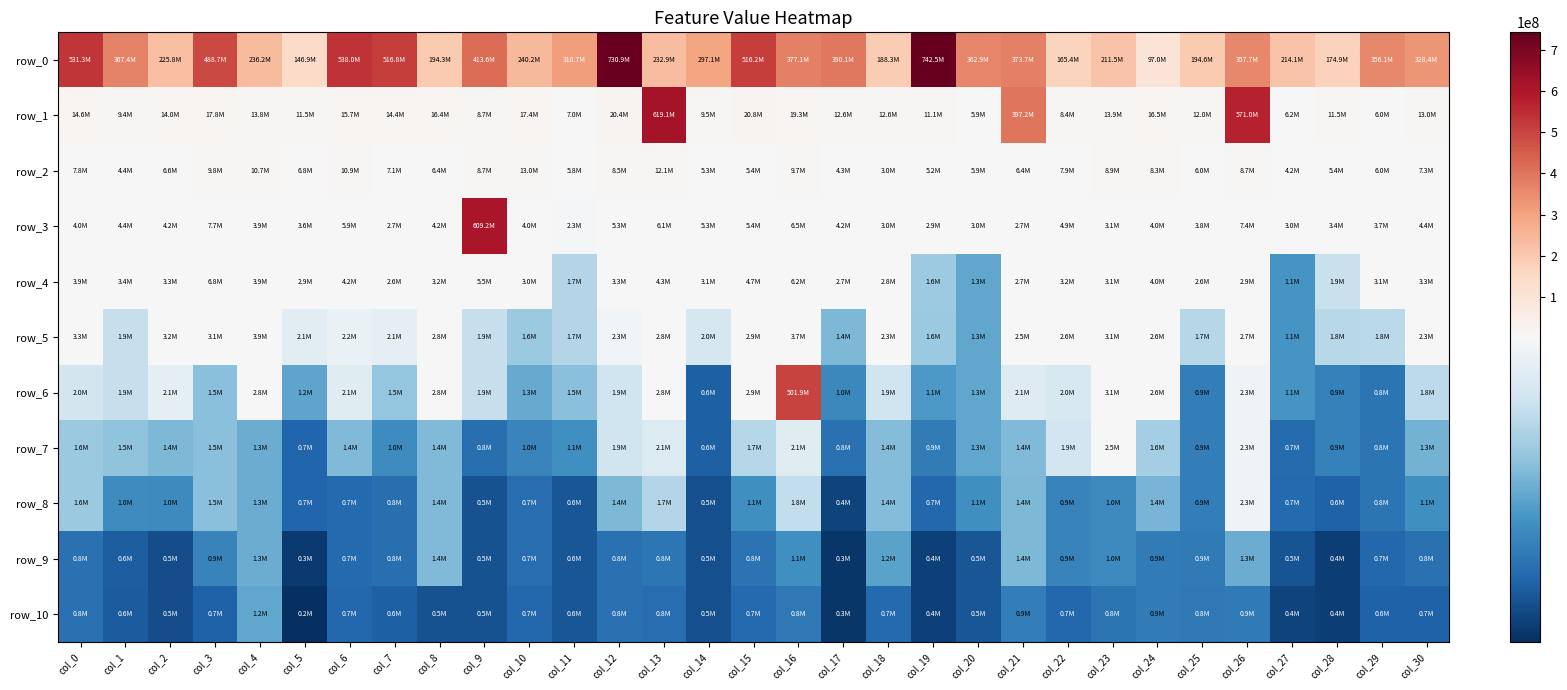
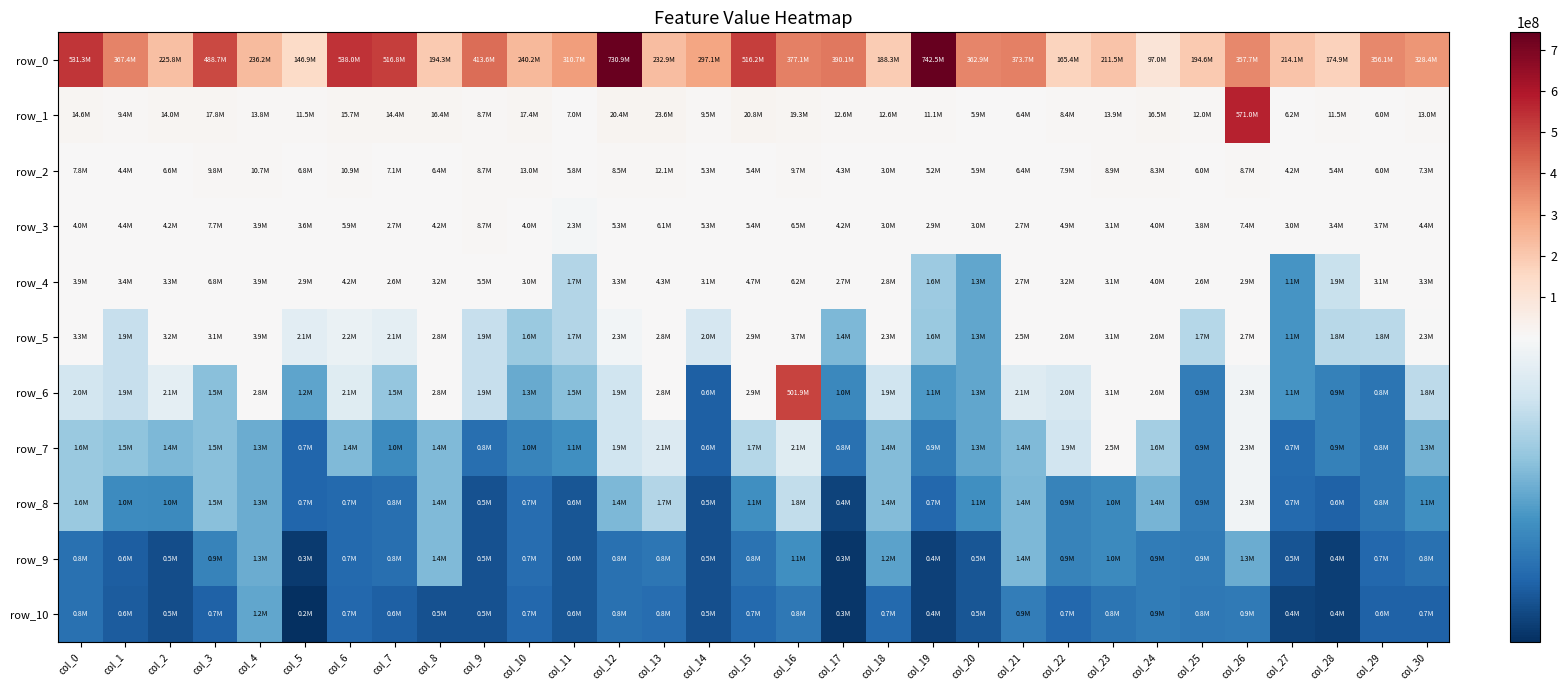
  {
    "row_1": {
      "col_0": "14.6M",
      "col_1": "9.4M",
      "col_2": "14.0M",
      "col_3": "17.8M",
      "col_4": "13.8M",
      "col_5": "11.5M",
      "col_6": "15.7M",
      "col_7": "14.4M",
      "col_8": "16.4M",
      "col_9": "8.7M",
      "col_10": "17.4M",
      "col_11": "7.0M",
      "col_12": "20.4M",
-     "col_13": "619.1M",
+     "col_13": "23.6M",
      "col_14": "9.5M",
      "col_15": "20.8M",
      "col_16": "19.3M",
      "col_17": "12.6M",
      "col_18": "12.6M",
      "col_19": "11.1M",
      "col_20": "5.9M",
-     "col_21": "397.2M",
+     "col_21": "6.4M",
      "col_22": "8.4M",
      "col_23": "13.9M",
      "col_24": "16.5M",
      "col_25": "12.0M",
      "col_26": "571.0M",
      "col_27": "6.2M",
      "col_28": "11.5M",
      "col_29": "6.0M",
      "col_30": "13.0M"
    },
    "row_3": {
      "col_0": "4.0M",
      "col_1": "4.4M",
      "col_2": "4.2M",
      "col_3": "7.7M",
      "col_4": "3.9M",
      "col_5": "3.6M",
      "col_6": "5.9M",
      "col_7": "2.7M",
      "col_8": "4.2M",
-     "col_9": "609.2M",
+     "col_9": "8.7M",
      "col_10": "4.0M",
      "col_11": "2.3M",
      "col_12": "5.3M",
      "col_13": "6.1M",
      "col_14": "5.3M",
      "col_15": "5.4M",
      "col_16": "6.5M",
      "col_17": "4.2M",
      "col_18": "3.0M",
      "col_19": "2.9M",
      "col_20": "3.0M",
      "col_21": "2.7M",
      "col_22": "4.9M",
      "col_23": "3.1M",
      "col_24": "4.0M",
      "col_25": "3.8M",
      "col_26": "7.4M",
      "col_27": "3.0M",
      "col_28": "3.4M",
      "col_29": "3.7M",
      "col_30": "4.4M"
    }
  }
